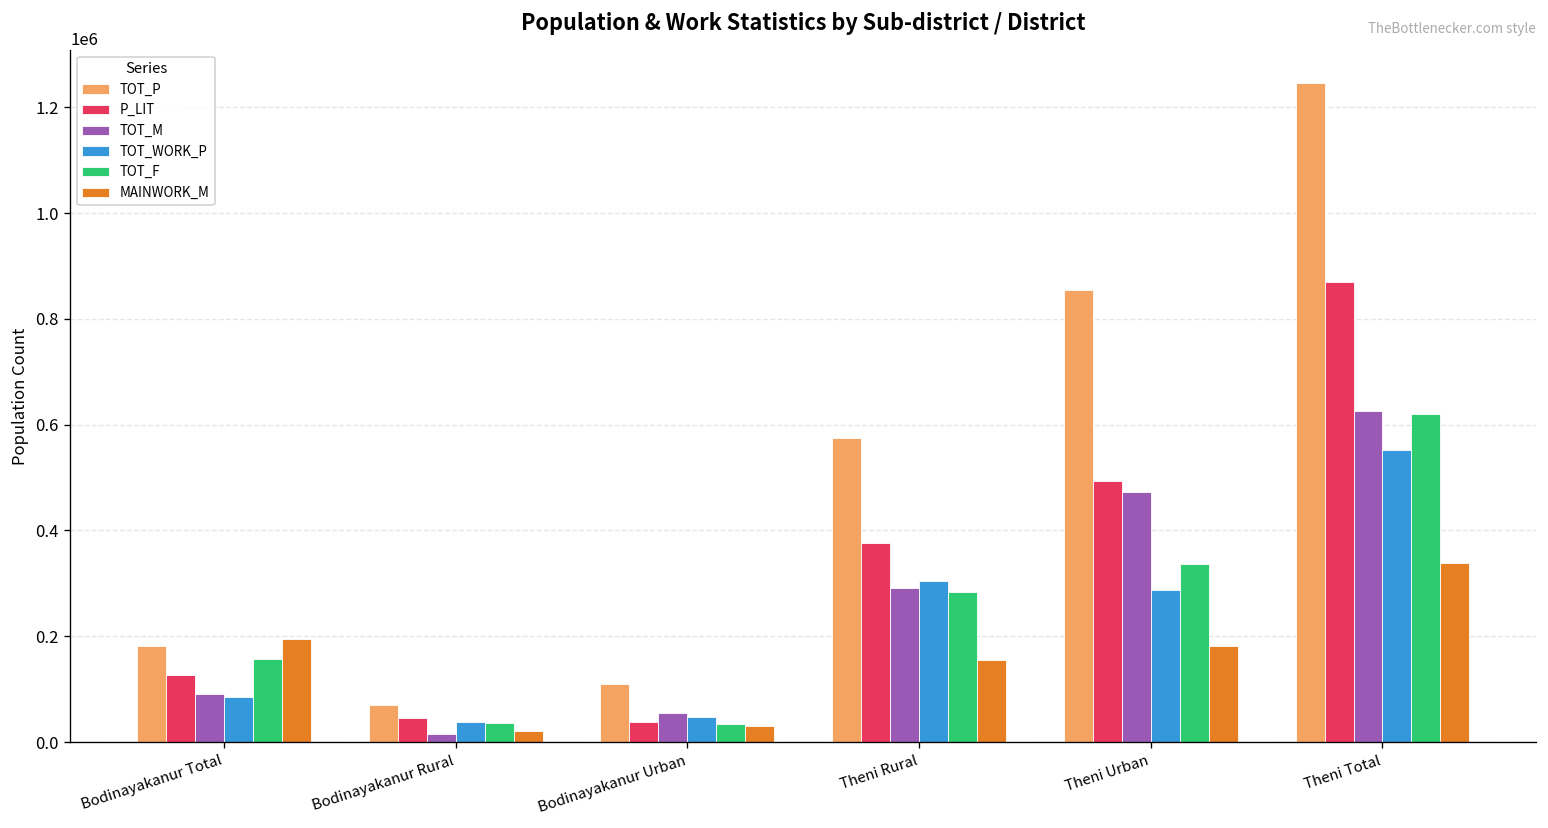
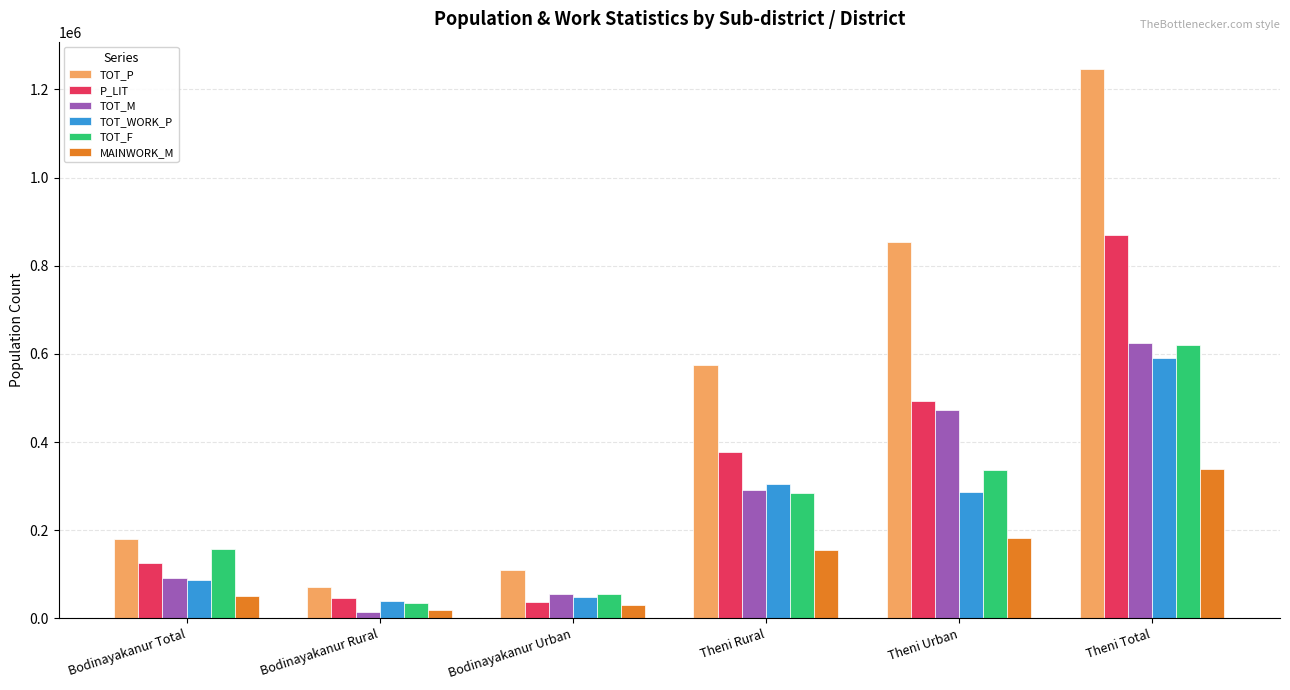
  {
    "TOT_P": {
      "Bodinayakanur Total": 180000,
      "Bodinayakanur Rural": 70000,
      "Bodinayakanur Urban": 110000,
      "Theni Rural": 580000,
      "Theni Urban": 850000,
      "Theni Total": 1250000
    },
    "P_LIT": {
      "Bodinayakanur Total": 130000,
      "Bodinayakanur Rural": 50000,
      "Bodinayakanur Urban": 40000,
      "Theni Rural": 380000,
      "Theni Urban": 490000,
      "Theni Total": 870000
    },
    "TOT_M": {
      "Bodinayakanur Total": 90000,
      "Bodinayakanur Rural": 20000,
      "Bodinayakanur Urban": 50000,
      "Theni Rural": 290000,
      "Theni Urban": 470000,
      "Theni Total": 630000
    },
    "TOT_WORK_P": {
      "Bodinayakanur Total": 90000,
      "Bodinayakanur Rural": 40000,
      "Bodinayakanur Urban": 50000,
      "Theni Rural": 310000,
      "Theni Urban": 290000,
-     "Theni Total": 550000
+     "Theni Total": 590000
    },
    "TOT_F": {
      "Bodinayakanur Total": 160000,
      "Bodinayakanur Rural": 40000,
-     "Bodinayakanur Urban": 30000,
+     "Bodinayakanur Urban": 60000,
      "Theni Rural": 280000,
      "Theni Urban": 340000,
      "Theni Total": 620000
    },
    "MAINWORK_M": {
-     "Bodinayakanur Total": 190000,
+     "Bodinayakanur Total": 50000,
      "Bodinayakanur Rural": 20000,
      "Bodinayakanur Urban": 30000,
      "Theni Rural": 160000,
      "Theni Urban": 180000,
      "Theni Total": 340000
    }
  }
